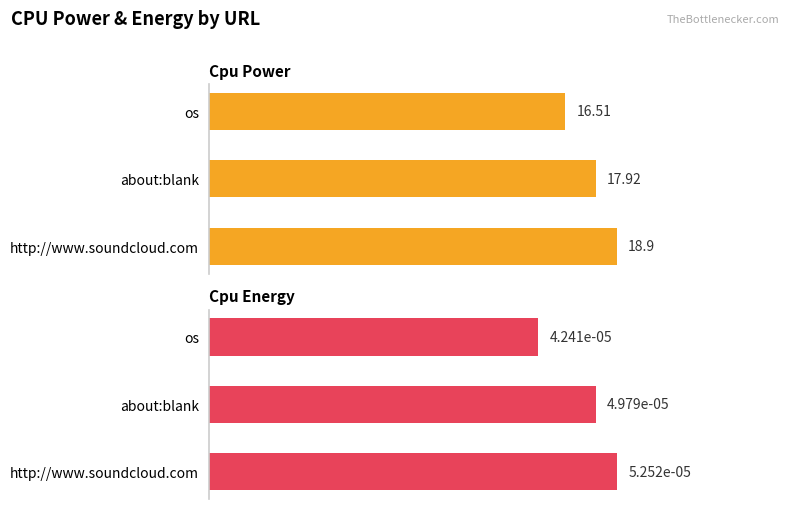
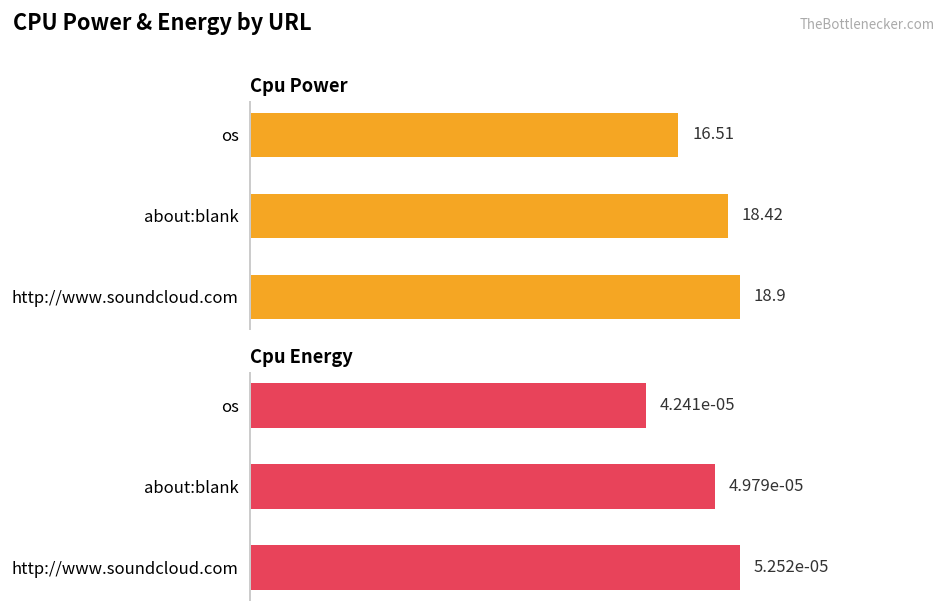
  {
    "Cpu Power": {
      "os": "16.51",
-     "about:blank": "17.92",
+     "about:blank": "18.42",
      "http://www.soundcloud.com": "18.9"
    },
    "Cpu Energy": {
      "os": "4.241e-05",
      "about:blank": "4.979e-05",
      "http://www.soundcloud.com": "5.252e-05"
    }
  }
